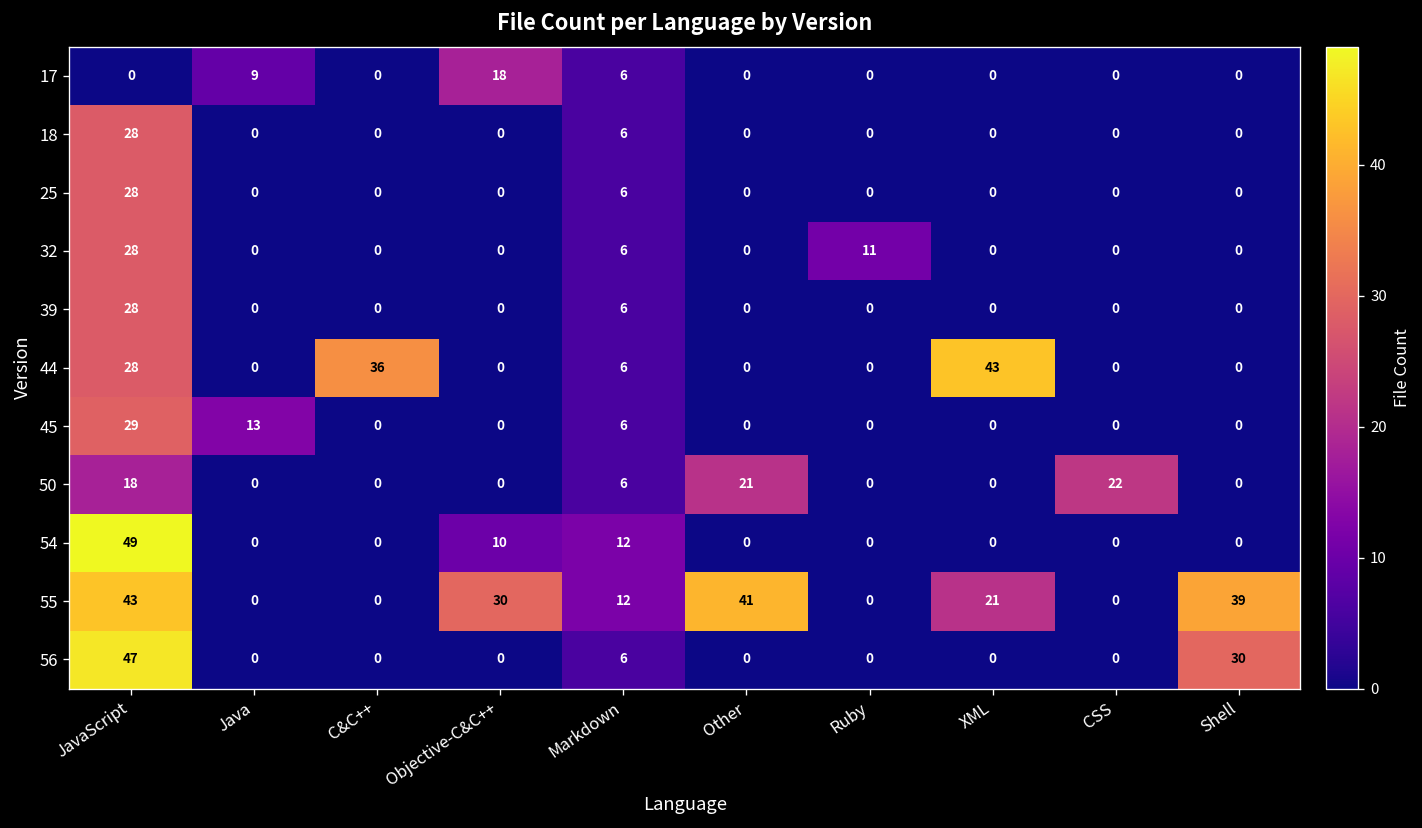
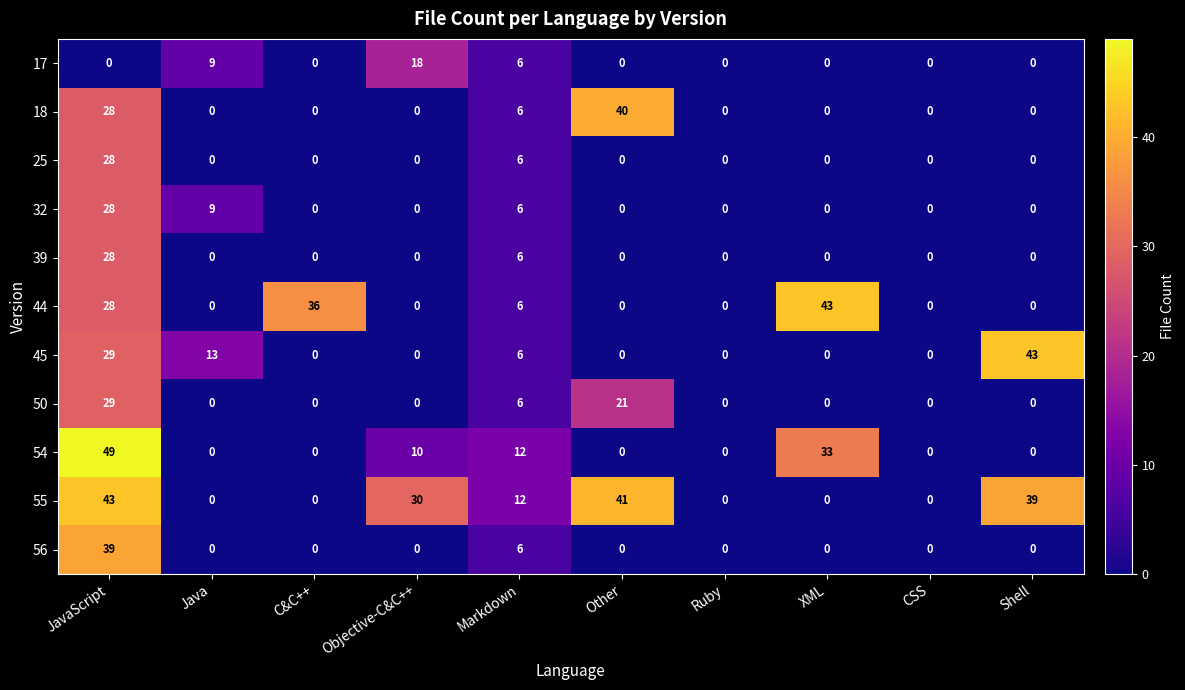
  {
    "17": {
      "JavaScript": 0,
      "Java": 9,
      "C&C++": 0,
      "Objective-C&C++": 18,
      "Markdown": 6,
      "Other": 0,
      "Ruby": 0,
      "XML": 0,
      "CSS": 0,
      "Shell": 0
    },
    "18": {
      "JavaScript": 28,
      "Java": 0,
      "C&C++": 0,
      "Objective-C&C++": 0,
      "Markdown": 6,
-     "Other": 0,
+     "Other": 40,
      "Ruby": 0,
      "XML": 0,
      "CSS": 0,
      "Shell": 0
    },
    "25": {
      "JavaScript": 28,
      "Java": 0,
      "C&C++": 0,
      "Objective-C&C++": 0,
      "Markdown": 6,
      "Other": 0,
      "Ruby": 0,
      "XML": 0,
      "CSS": 0,
      "Shell": 0
    },
    "32": {
      "JavaScript": 28,
-     "Java": 0,
+     "Java": 9,
      "C&C++": 0,
      "Objective-C&C++": 0,
      "Markdown": 6,
      "Other": 0,
-     "Ruby": 11,
+     "Ruby": 0,
      "XML": 0,
      "CSS": 0,
      "Shell": 0
    },
    "39": {
      "JavaScript": 28,
      "Java": 0,
      "C&C++": 0,
      "Objective-C&C++": 0,
      "Markdown": 6,
      "Other": 0,
      "Ruby": 0,
      "XML": 0,
      "CSS": 0,
      "Shell": 0
    },
    "44": {
      "JavaScript": 28,
      "Java": 0,
      "C&C++": 36,
      "Objective-C&C++": 0,
      "Markdown": 6,
      "Other": 0,
      "Ruby": 0,
      "XML": 43,
      "CSS": 0,
      "Shell": 0
    },
    "45": {
      "JavaScript": 29,
      "Java": 13,
      "C&C++": 0,
      "Objective-C&C++": 0,
      "Markdown": 6,
      "Other": 0,
      "Ruby": 0,
      "XML": 0,
      "CSS": 0,
-     "Shell": 0
+     "Shell": 43
    },
    "50": {
-     "JavaScript": 18,
+     "JavaScript": 29,
      "Java": 0,
      "C&C++": 0,
      "Objective-C&C++": 0,
      "Markdown": 6,
      "Other": 21,
      "Ruby": 0,
      "XML": 0,
-     "CSS": 22,
+     "CSS": 0,
      "Shell": 0
    },
    "54": {
      "JavaScript": 49,
      "Java": 0,
      "C&C++": 0,
      "Objective-C&C++": 10,
      "Markdown": 12,
      "Other": 0,
      "Ruby": 0,
-     "XML": 0,
+     "XML": 33,
      "CSS": 0,
      "Shell": 0
    },
    "55": {
      "JavaScript": 43,
      "Java": 0,
      "C&C++": 0,
      "Objective-C&C++": 30,
      "Markdown": 12,
      "Other": 41,
      "Ruby": 0,
-     "XML": 21,
+     "XML": 0,
      "CSS": 0,
      "Shell": 39
    },
    "56": {
-     "JavaScript": 47,
+     "JavaScript": 39,
      "Java": 0,
      "C&C++": 0,
      "Objective-C&C++": 0,
      "Markdown": 6,
      "Other": 0,
      "Ruby": 0,
      "XML": 0,
      "CSS": 0,
-     "Shell": 30
+     "Shell": 0
    }
  }
